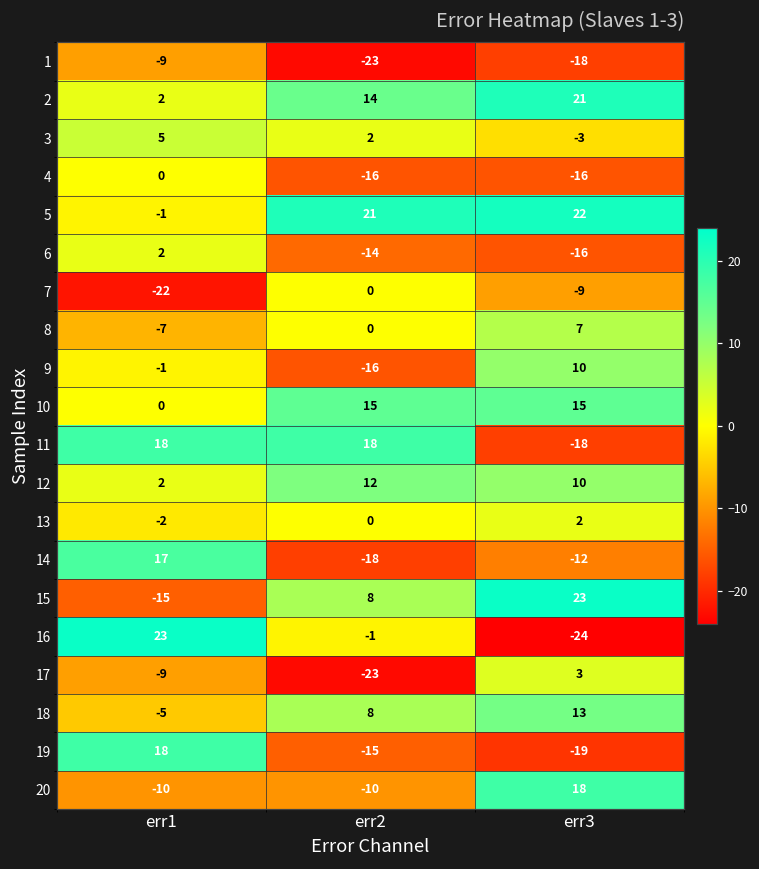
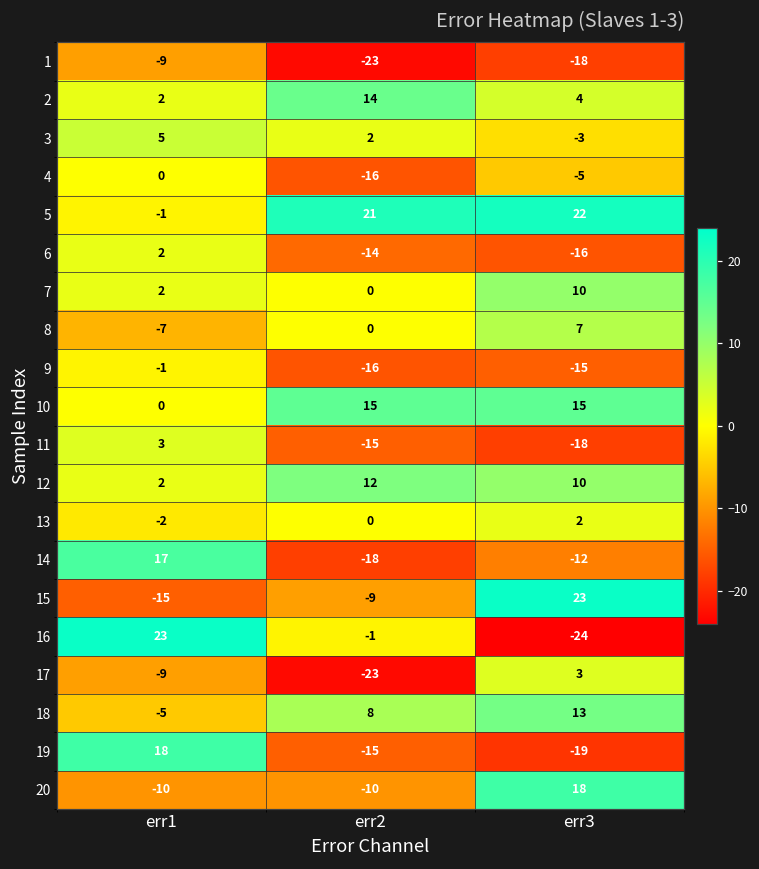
  {
    "1": {
      "err1": -9,
      "err2": -23,
      "err3": -18
    },
    "2": {
      "err1": 2,
      "err2": 14,
-     "err3": 21
+     "err3": 4
    },
    "3": {
      "err1": 5,
      "err2": 2,
      "err3": -3
    },
    "4": {
      "err1": 0,
      "err2": -16,
-     "err3": -16
+     "err3": -5
    },
    "5": {
      "err1": -1,
      "err2": 21,
      "err3": 22
    },
    "6": {
      "err1": 2,
      "err2": -14,
      "err3": -16
    },
    "7": {
-     "err1": -22,
+     "err1": 2,
      "err2": 0,
-     "err3": -9
+     "err3": 10
    },
    "8": {
      "err1": -7,
      "err2": 0,
      "err3": 7
    },
    "9": {
      "err1": -1,
      "err2": -16,
-     "err3": 10
+     "err3": -15
    },
    "10": {
      "err1": 0,
      "err2": 15,
      "err3": 15
    },
    "11": {
-     "err1": 18,
-     "err2": 18,
+     "err1": 3,
+     "err2": -15,
      "err3": -18
    },
    "12": {
      "err1": 2,
      "err2": 12,
      "err3": 10
    },
    "13": {
      "err1": -2,
      "err2": 0,
      "err3": 2
    },
    "14": {
      "err1": 17,
      "err2": -18,
      "err3": -12
    },
    "15": {
      "err1": -15,
-     "err2": 8,
+     "err2": -9,
      "err3": 23
    },
    "16": {
      "err1": 23,
      "err2": -1,
      "err3": -24
    },
    "17": {
      "err1": -9,
      "err2": -23,
      "err3": 3
    },
    "18": {
      "err1": -5,
      "err2": 8,
      "err3": 13
    },
    "19": {
      "err1": 18,
      "err2": -15,
      "err3": -19
    },
    "20": {
      "err1": -10,
      "err2": -10,
      "err3": 18
    }
  }
